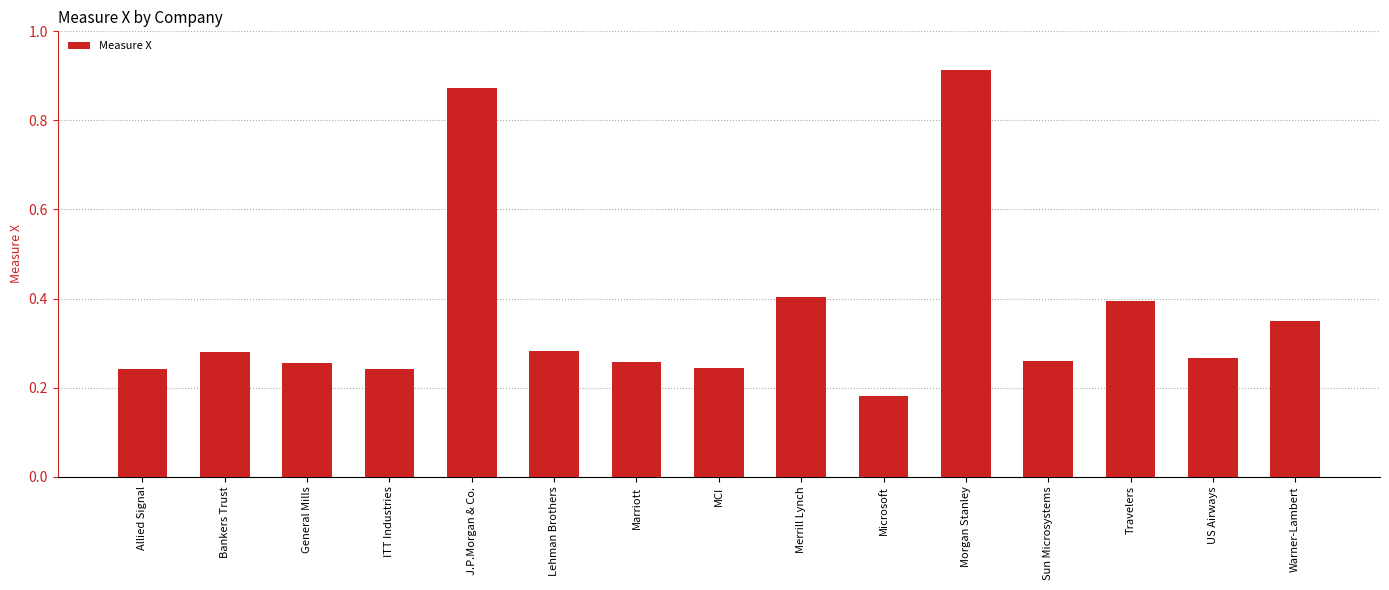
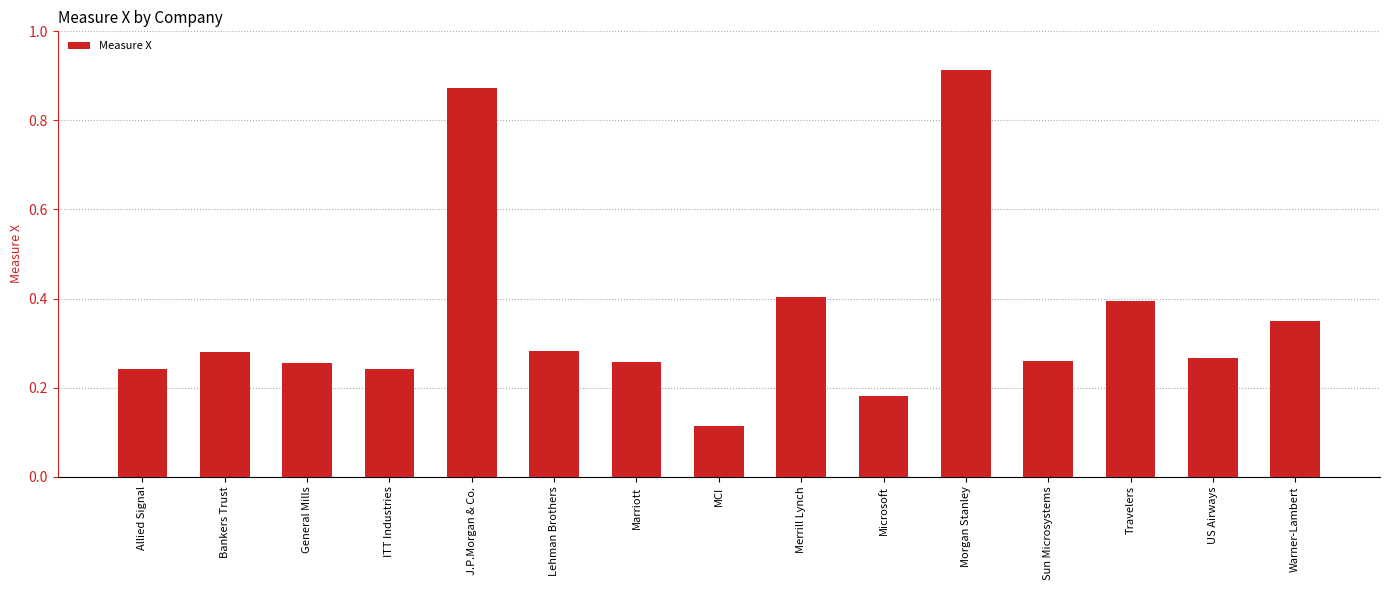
  {
    "Allied Signal": 0.24,
    "Bankers Trust": 0.28,
    "General Mills": 0.25,
    "ITT Industries": 0.24,
    "J.P.Morgan & Co.": 0.87,
    "Lehman Brothers": 0.28,
    "Marriott": 0.26,
-   "MCI": 0.24,
+   "MCI": 0.11,
    "Merrill Lynch": 0.40,
    "Microsoft": 0.18,
    "Morgan Stanley": 0.91,
    "Sun Microsystems": 0.26,
    "Travelers": 0.39,
    "US Airways": 0.27,
    "Warner-Lambert": 0.35
  }
